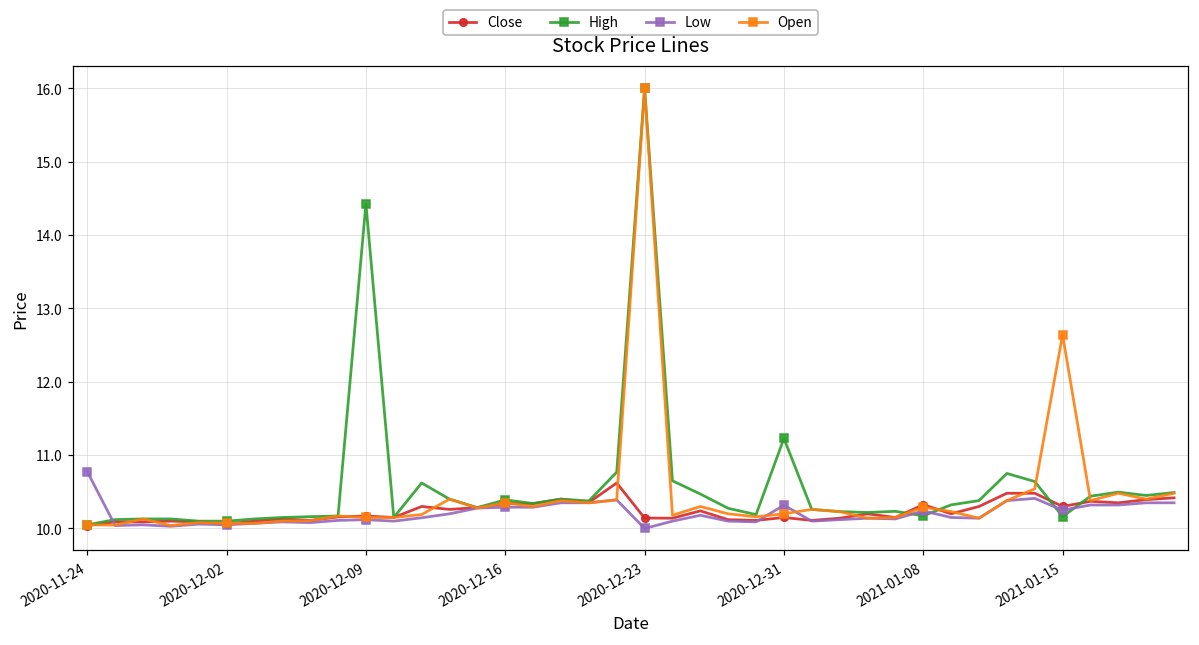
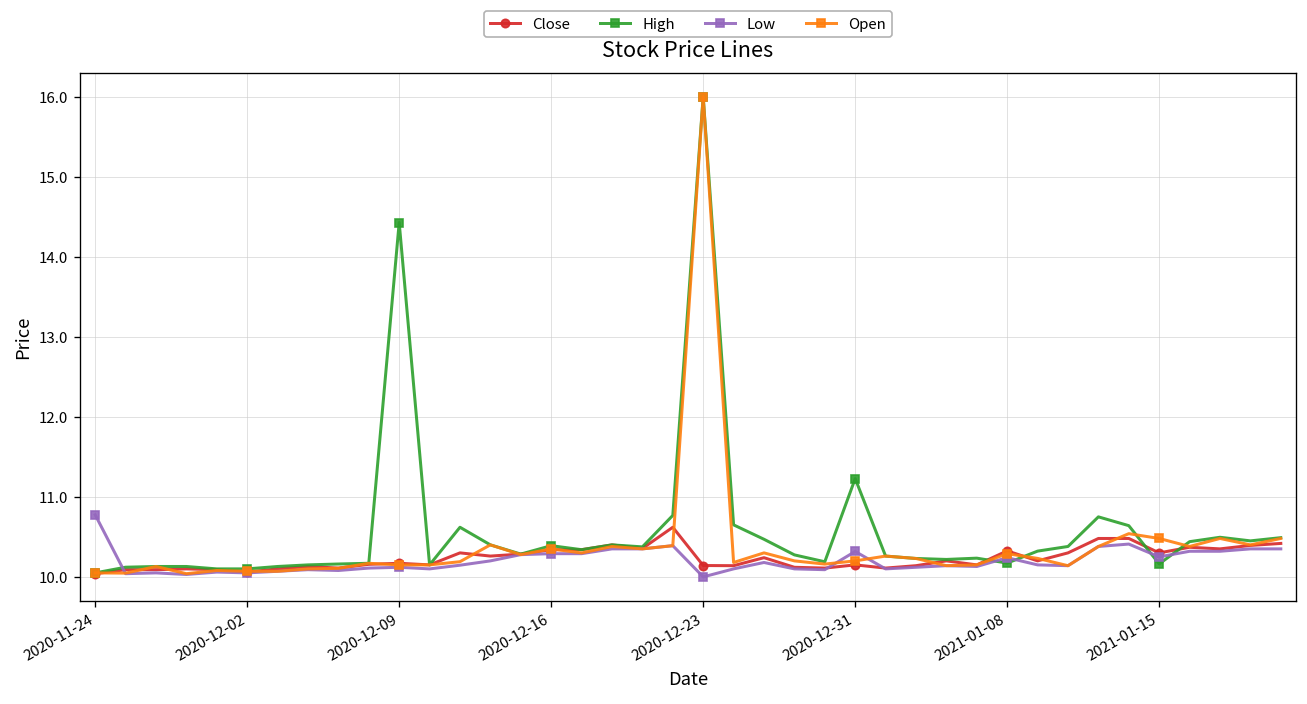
  {
    "Close": {
      "2020-12-23": 10.1,
      "2020-12-31": 10.1,
      "2021-01-15": 10.3
    },
    "High": {
      "2020-12-09": 14.4,
      "2020-12-16": 10.4,
      "2020-12-31": 11.2,
      "2021-01-08": 10.2,
      "2021-01-15": 10.2
    },
    "Low": {
      "2020-11-24": 10.8,
      "2020-12-16": 10.3,
      "2020-12-23": 10.0,
      "2020-12-31": 10.3,
      "2021-01-08": 10.2,
      "2021-01-15": 10.3
    },
    "Open": {
      "2020-12-31": 10.2,
-     "2021-01-15": 12.6
+     "2021-01-15": 10.5
    }
  }
